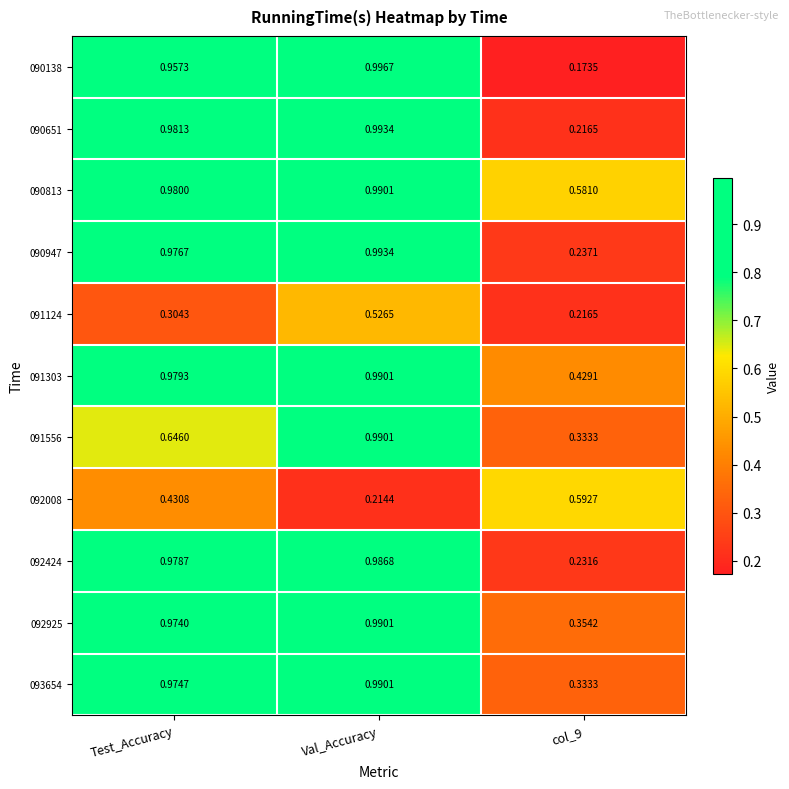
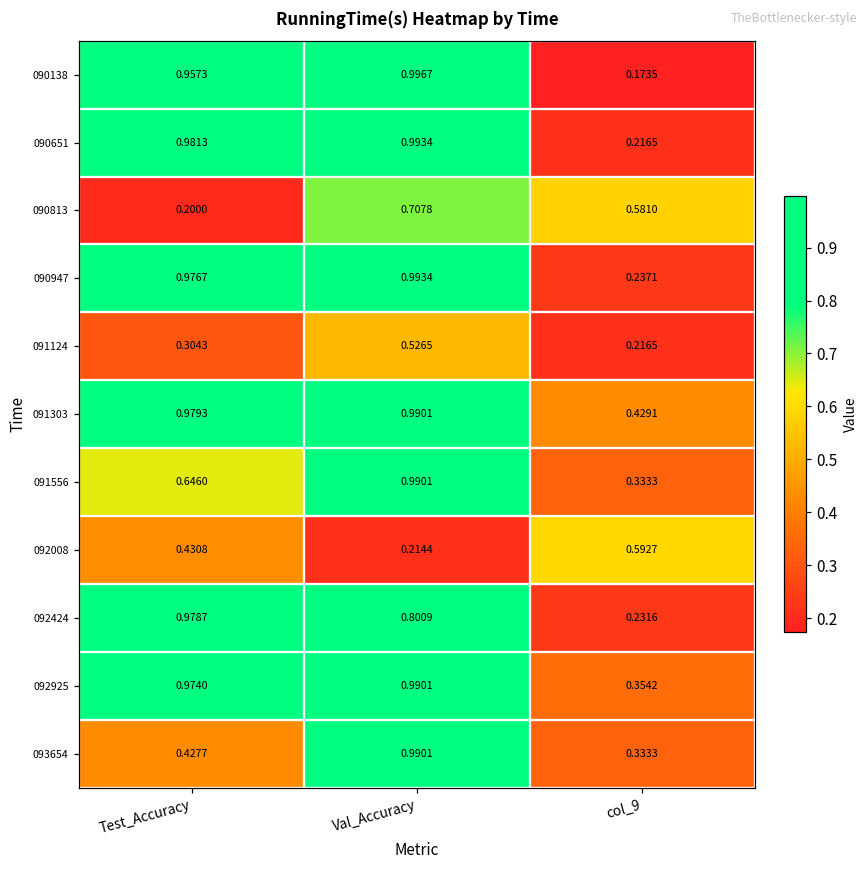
  {
    "090138": {
      "Test_Accuracy": 0.9573,
      "Val_Accuracy": 0.9967,
      "col_9": 0.1735
    },
    "090651": {
      "Test_Accuracy": 0.9813,
      "Val_Accuracy": 0.9934,
      "col_9": 0.2165
    },
    "090813": {
-     "Test_Accuracy": 0.9800,
-     "Val_Accuracy": 0.9901,
+     "Test_Accuracy": 0.2000,
+     "Val_Accuracy": 0.7078,
      "col_9": 0.5810
    },
    "090947": {
      "Test_Accuracy": 0.9767,
      "Val_Accuracy": 0.9934,
      "col_9": 0.2371
    },
    "091124": {
      "Test_Accuracy": 0.3043,
      "Val_Accuracy": 0.5265,
      "col_9": 0.2165
    },
    "091303": {
      "Test_Accuracy": 0.9793,
      "Val_Accuracy": 0.9901,
      "col_9": 0.4291
    },
    "091556": {
      "Test_Accuracy": 0.6460,
      "Val_Accuracy": 0.9901,
      "col_9": 0.3333
    },
    "092008": {
      "Test_Accuracy": 0.4308,
      "Val_Accuracy": 0.2144,
      "col_9": 0.5927
    },
    "092424": {
      "Test_Accuracy": 0.9787,
-     "Val_Accuracy": 0.9868,
+     "Val_Accuracy": 0.8009,
      "col_9": 0.2316
    },
    "092925": {
      "Test_Accuracy": 0.9740,
      "Val_Accuracy": 0.9901,
      "col_9": 0.3542
    },
    "093654": {
-     "Test_Accuracy": 0.9747,
+     "Test_Accuracy": 0.4277,
      "Val_Accuracy": 0.9901,
      "col_9": 0.3333
    }
  }
